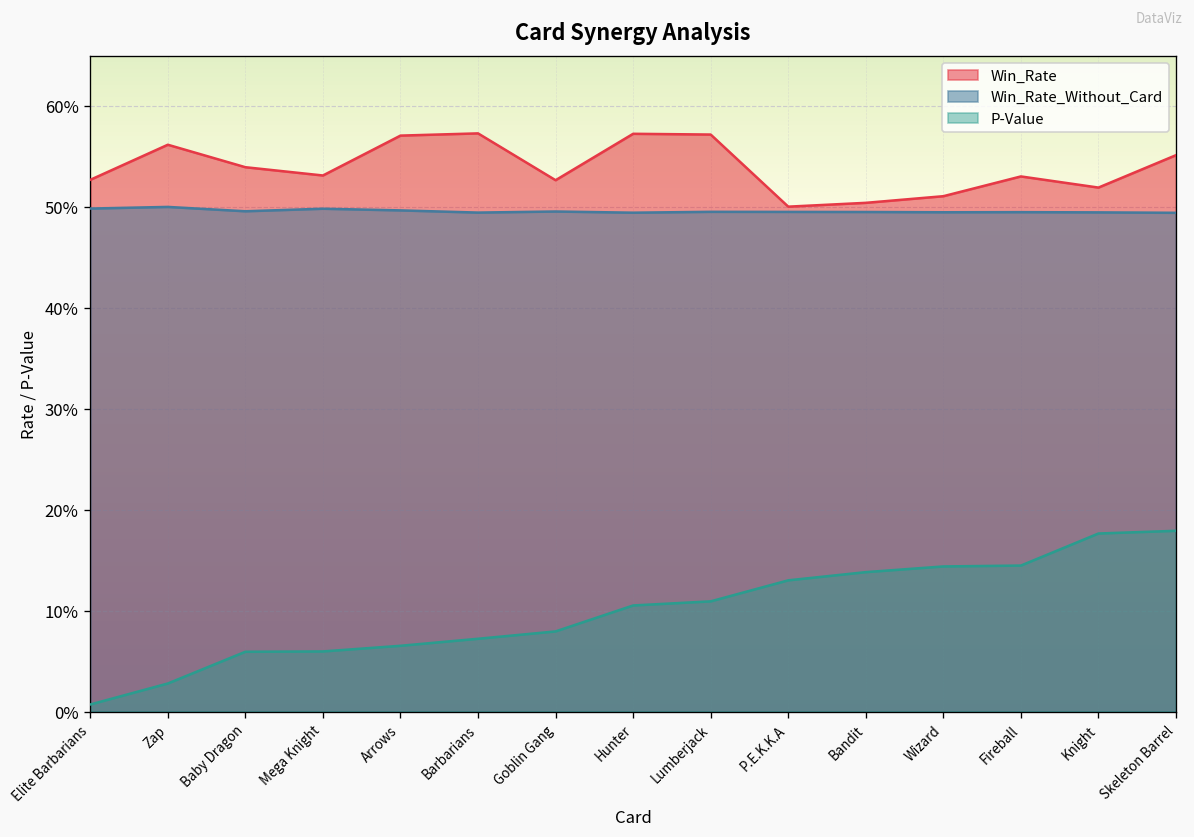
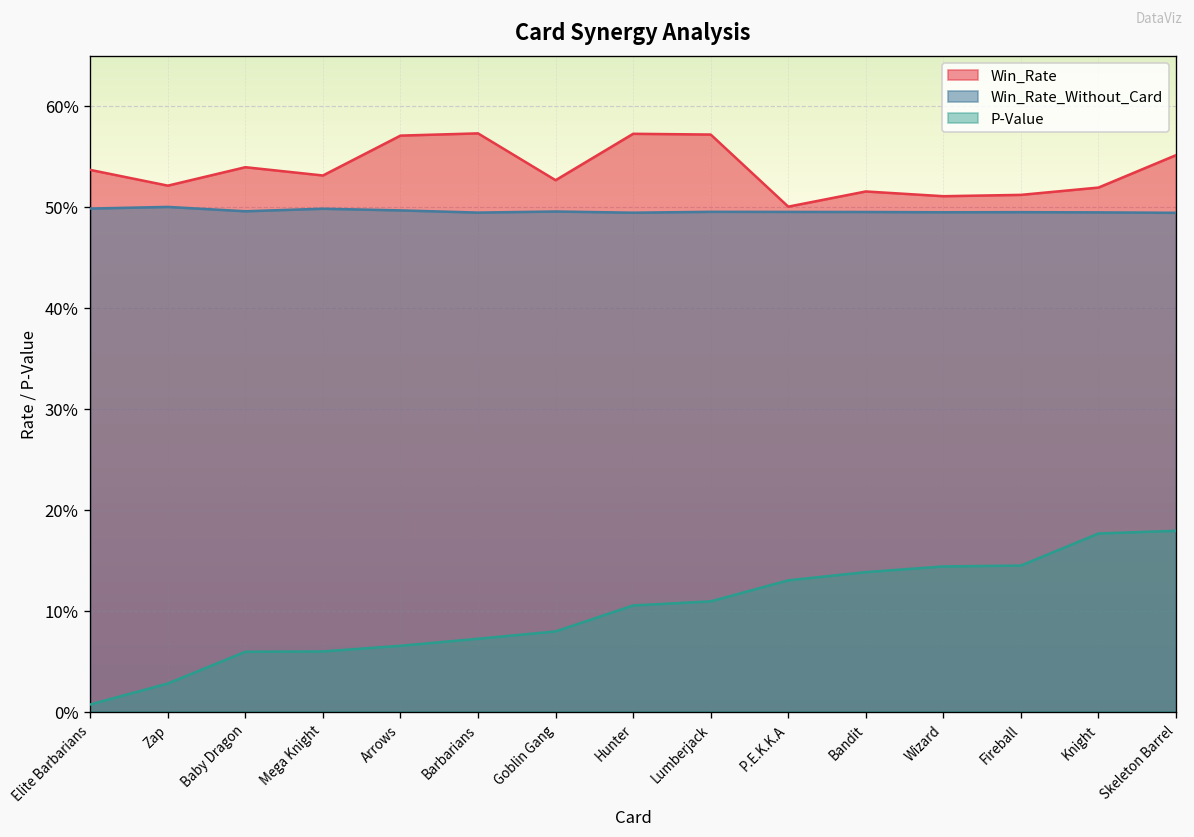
  {
    "Win_Rate": {
-     "Elite Barbarians": "53%",
-     "Zap": "56%",
+     "Elite Barbarians": "54%",
+     "Zap": "52%",
      "Baby Dragon": "54%",
      "Mega Knight": "53%",
      "Arrows": "57%",
      "Barbarians": "57%",
      "Goblin Gang": "53%",
      "Hunter": "57%",
      "Lumberjack": "57%",
      "P.E.K.K.A": "50%",
-     "Bandit": "50%",
+     "Bandit": "52%",
      "Wizard": "51%",
-     "Fireball": "53%",
+     "Fireball": "51%",
      "Knight": "52%",
      "Skeleton Barrel": "55%"
    }
  }
